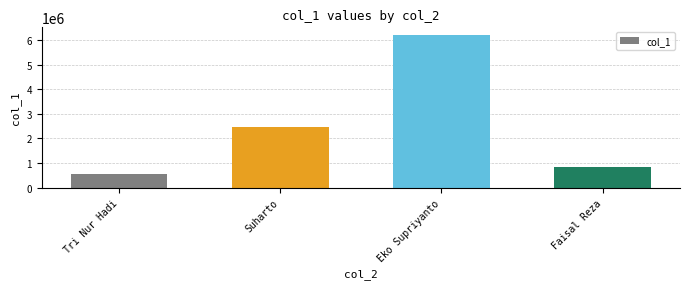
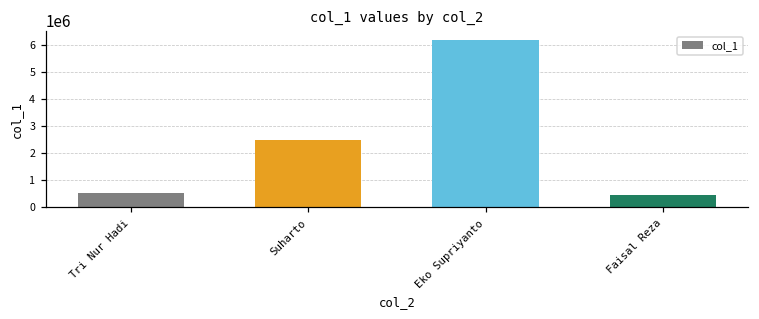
  {
    "Tri Nur Hadi": 500000,
    "Suharto": 2500000,
    "Eko Supriyanto": 6200000,
-   "Faisal Reza": 800000
+   "Faisal Reza": 500000
  }
